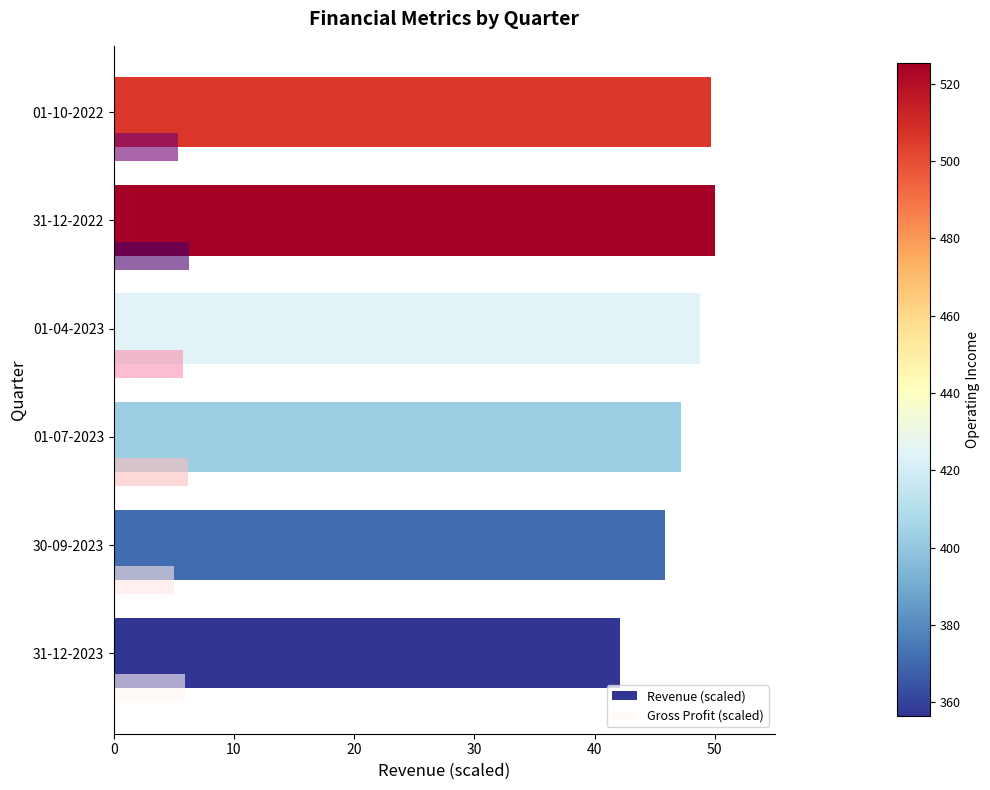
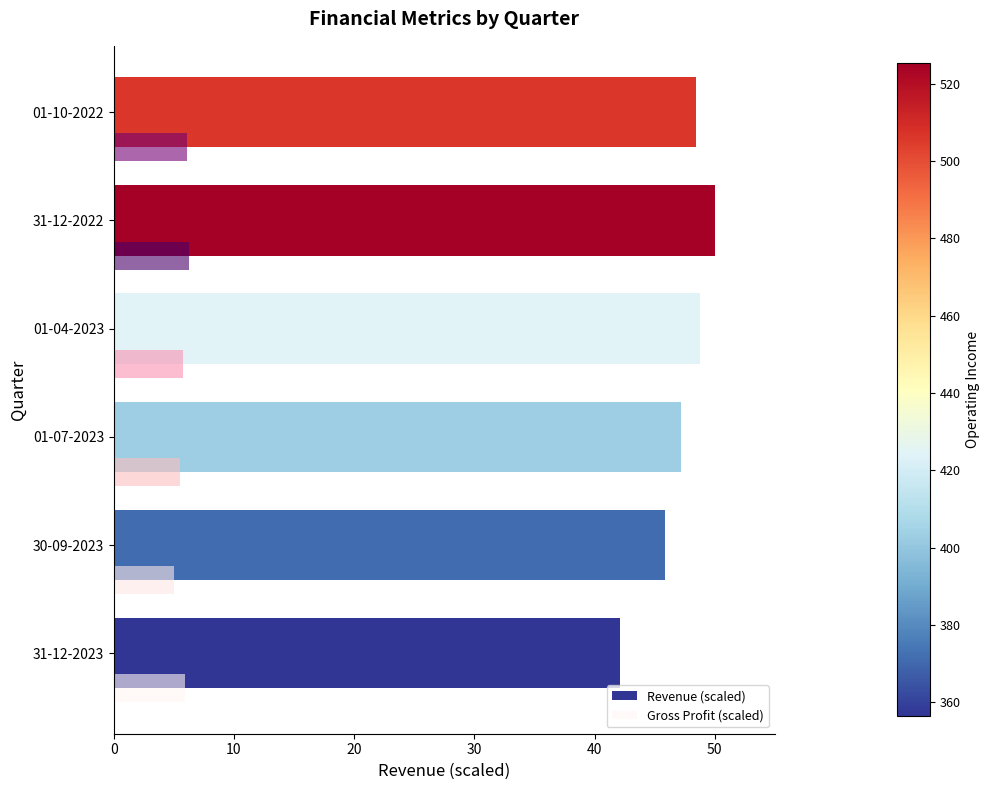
  {
    "Revenue (scaled)": {
-     "01-10-2022": 49.7,
+     "01-10-2022": 48.4,
      "31-12-2022": 50.0,
      "01-04-2023": 48.8,
      "01-07-2023": 47.2,
      "30-09-2023": 45.8,
      "31-12-2023": 42.1
    },
    "Gross Profit (scaled)": {
-     "01-10-2022": 5.3,
+     "01-10-2022": 6.1,
      "31-12-2022": 6.2,
      "01-04-2023": 5.7,
-     "01-07-2023": 6.1,
+     "01-07-2023": 5.5,
      "30-09-2023": 5.0,
      "31-12-2023": 5.9
    }
  }
